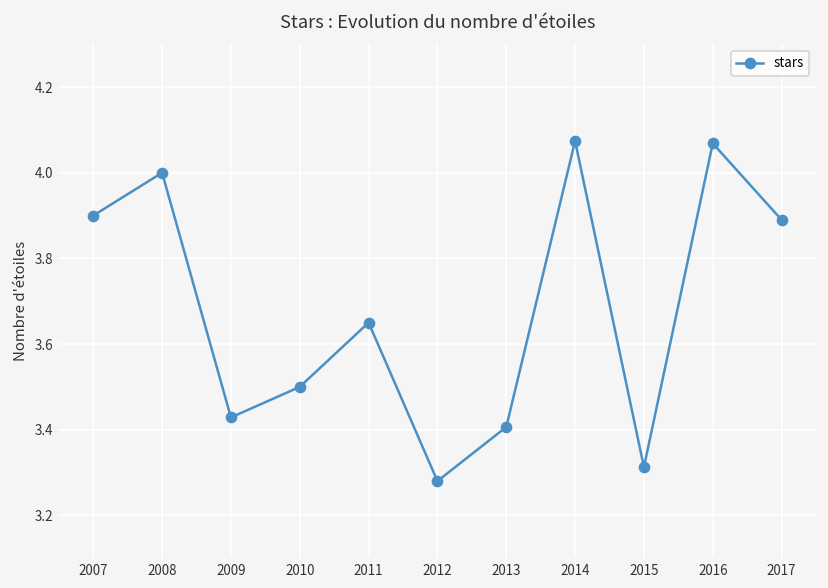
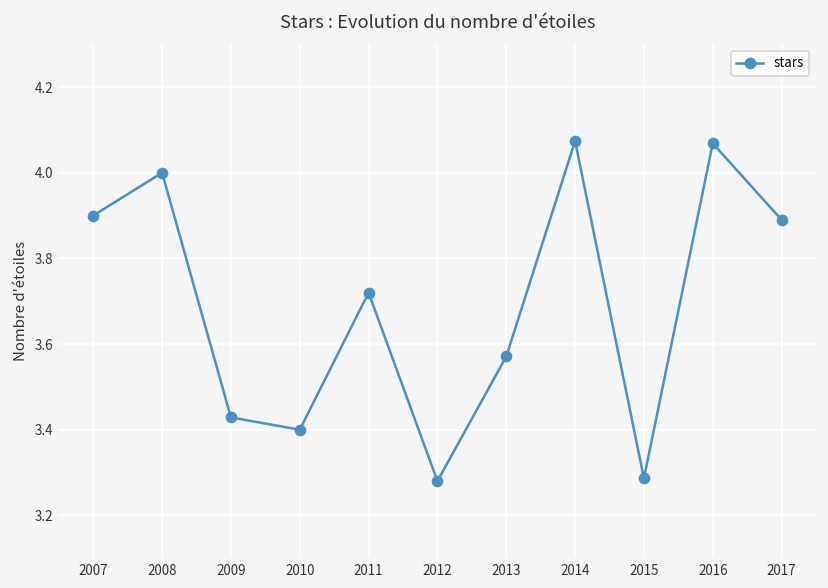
  {
    "2007": 3.90,
    "2008": 4.00,
    "2009": 3.43,
-   "2010": 3.5,
-   "2011": 3.65,
+   "2010": 3.4,
+   "2011": 3.72,
    "2012": 3.28,
-   "2013": 3.41,
+   "2013": 3.57,
    "2014": 4.07,
-   "2015": 3.31,
+   "2015": 3.29,
    "2016": 4.07,
    "2017": 3.89
  }
